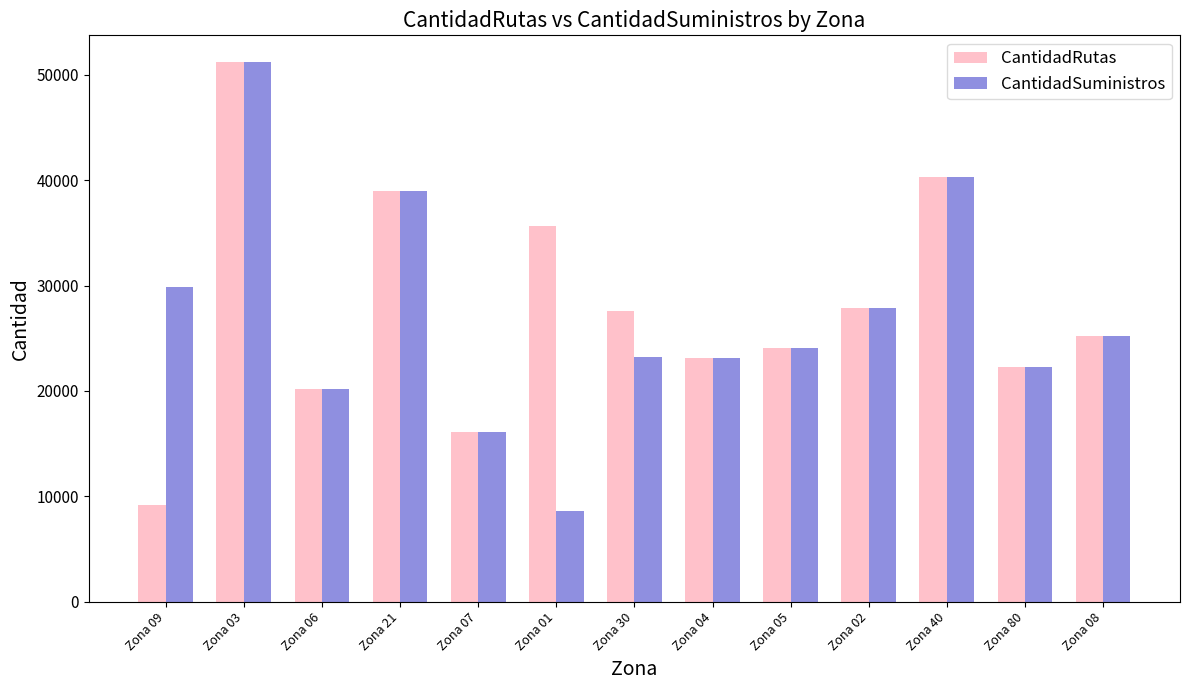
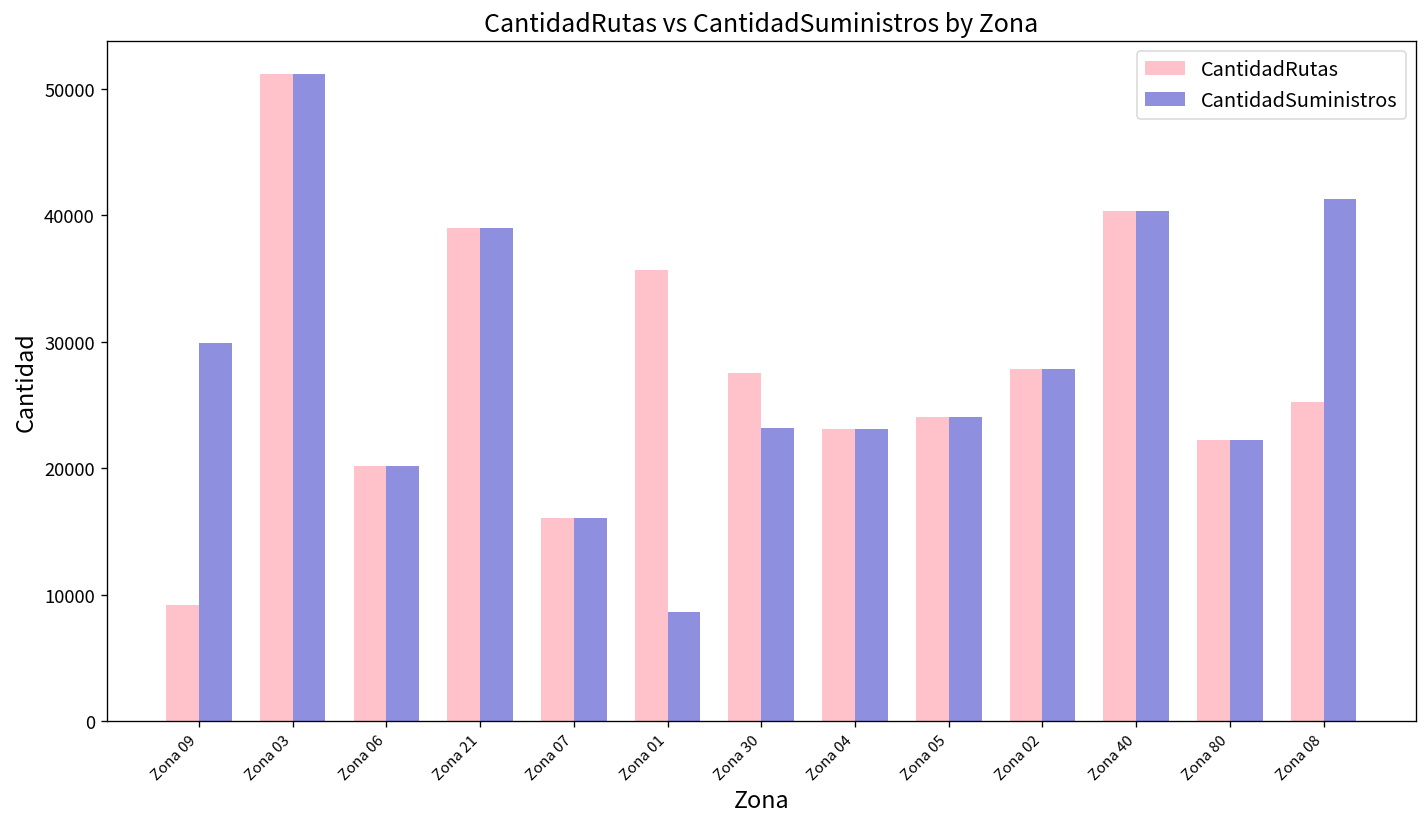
  {
    "CantidadRutas": {
      "Zona 09": 9200,
      "Zona 03": 51200,
      "Zona 06": 20100,
      "Zona 21": 39000,
      "Zona 07": 16100,
      "Zona 01": 35600,
      "Zona 30": 27600,
      "Zona 04": 23100,
      "Zona 05": 24100,
      "Zona 02": 27900,
      "Zona 40": 40300,
      "Zona 80": 22200,
      "Zona 08": 25200
    },
    "CantidadSuministros": {
      "Zona 09": 29900,
      "Zona 03": 51200,
      "Zona 06": 20100,
      "Zona 21": 39000,
      "Zona 07": 16100,
      "Zona 01": 8600,
      "Zona 30": 23200,
      "Zona 04": 23100,
      "Zona 05": 24100,
      "Zona 02": 27900,
      "Zona 40": 40300,
      "Zona 80": 22200,
-     "Zona 08": 25200
+     "Zona 08": 41300
    }
  }
